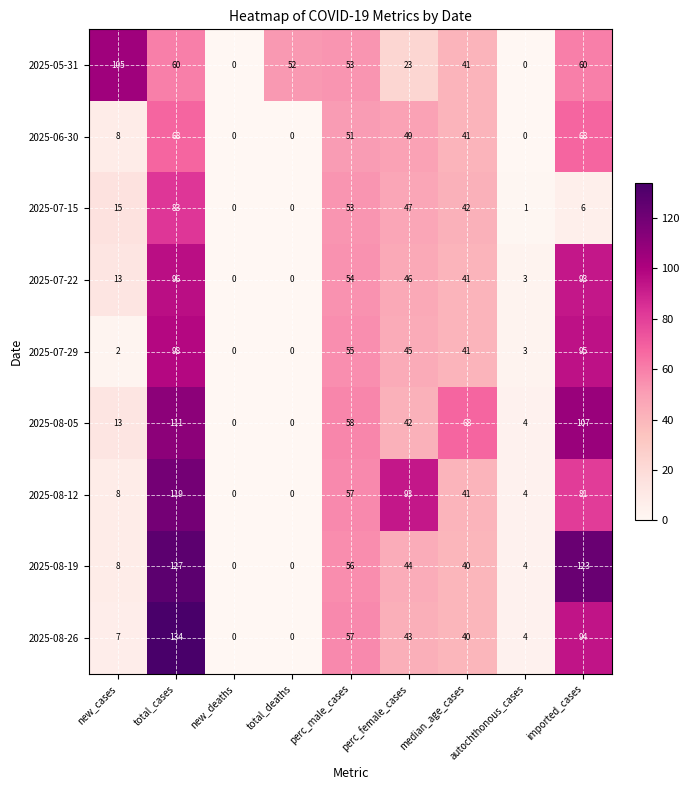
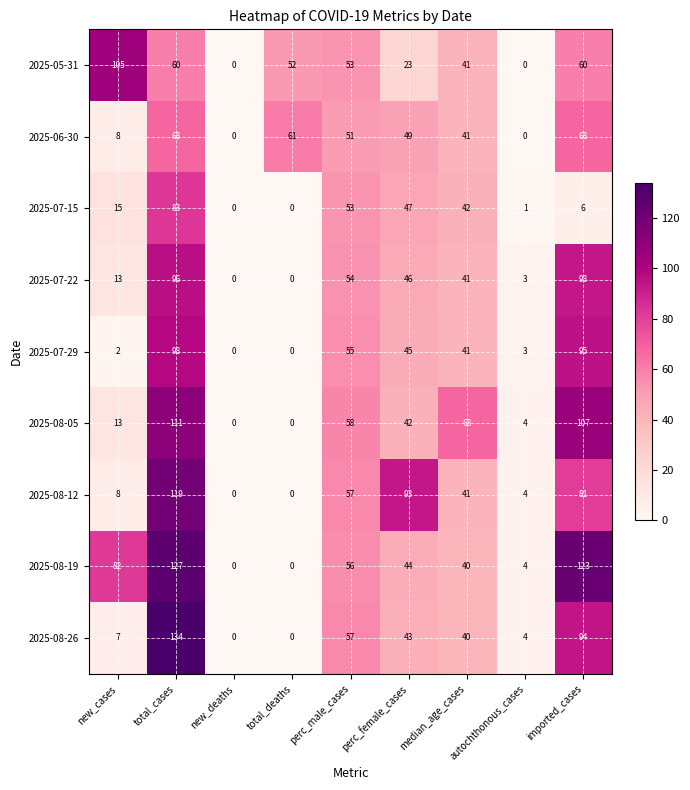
  {
    "2025-05-31": {
      "new_cases": 105,
      "total_cases": 60,
      "new_deaths": 0,
      "total_deaths": 52,
      "perc_male_cases": 53,
      "perc_female_cases": 23,
      "median_age_cases": 41,
      "autochthonous_cases": 0,
      "imported_cases": 60
    },
    "2025-06-30": {
      "new_cases": 8,
      "total_cases": 68,
      "new_deaths": 0,
-     "total_deaths": 0,
+     "total_deaths": 61,
      "perc_male_cases": 51,
      "perc_female_cases": 49,
      "median_age_cases": 41,
      "autochthonous_cases": 0,
      "imported_cases": 68
    },
    "2025-07-15": {
      "new_cases": 15,
      "total_cases": 83,
      "new_deaths": 0,
      "total_deaths": 0,
      "perc_male_cases": 53,
      "perc_female_cases": 47,
      "median_age_cases": 42,
      "autochthonous_cases": 1,
      "imported_cases": 6
    },
    "2025-07-22": {
      "new_cases": 13,
      "total_cases": 96,
      "new_deaths": 0,
      "total_deaths": 0,
      "perc_male_cases": 54,
      "perc_female_cases": 46,
      "median_age_cases": 41,
      "autochthonous_cases": 3,
      "imported_cases": 93
    },
    "2025-07-29": {
      "new_cases": 2,
      "total_cases": 98,
      "new_deaths": 0,
      "total_deaths": 0,
      "perc_male_cases": 55,
      "perc_female_cases": 45,
      "median_age_cases": 41,
      "autochthonous_cases": 3,
      "imported_cases": 95
    },
    "2025-08-05": {
      "new_cases": 13,
      "total_cases": 111,
      "new_deaths": 0,
      "total_deaths": 0,
      "perc_male_cases": 58,
      "perc_female_cases": 42,
      "median_age_cases": 68,
      "autochthonous_cases": 4,
      "imported_cases": 107
    },
    "2025-08-12": {
      "new_cases": 8,
      "total_cases": 119,
      "new_deaths": 0,
      "total_deaths": 0,
      "perc_male_cases": 57,
      "perc_female_cases": 93,
      "median_age_cases": 41,
      "autochthonous_cases": 4,
      "imported_cases": 81
    },
    "2025-08-19": {
-     "new_cases": 8,
+     "new_cases": 82,
      "total_cases": 127,
      "new_deaths": 0,
      "total_deaths": 0,
      "perc_male_cases": 56,
      "perc_female_cases": 44,
      "median_age_cases": 40,
      "autochthonous_cases": 4,
      "imported_cases": 123
    },
    "2025-08-26": {
      "new_cases": 7,
      "total_cases": 134,
      "new_deaths": 0,
      "total_deaths": 0,
      "perc_male_cases": 57,
      "perc_female_cases": 43,
      "median_age_cases": 40,
      "autochthonous_cases": 4,
      "imported_cases": 94
    }
  }
